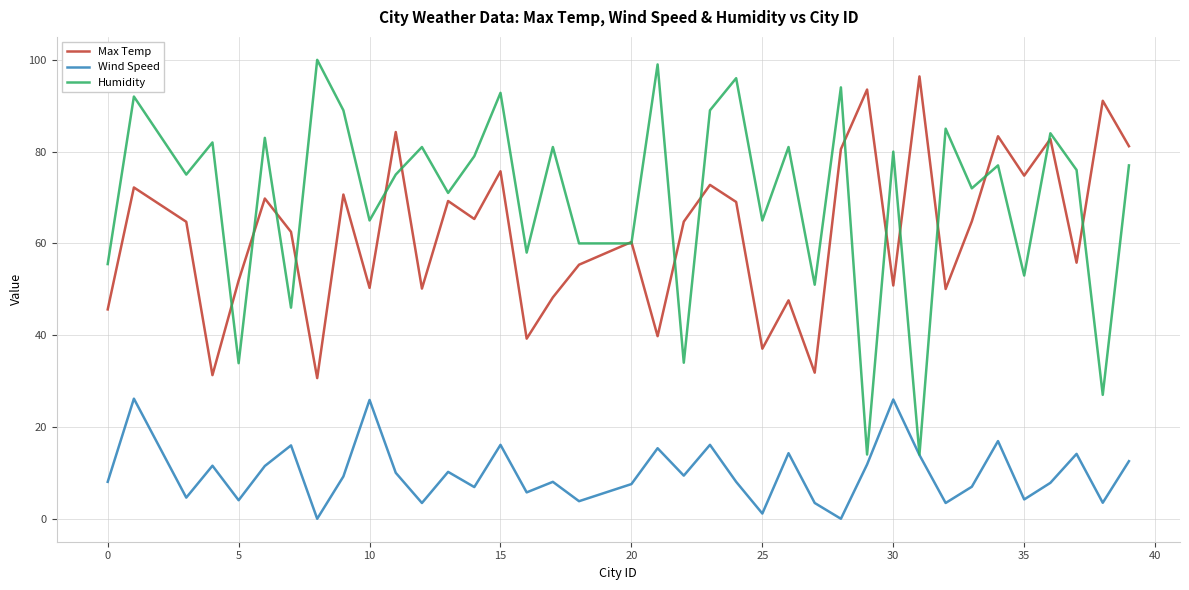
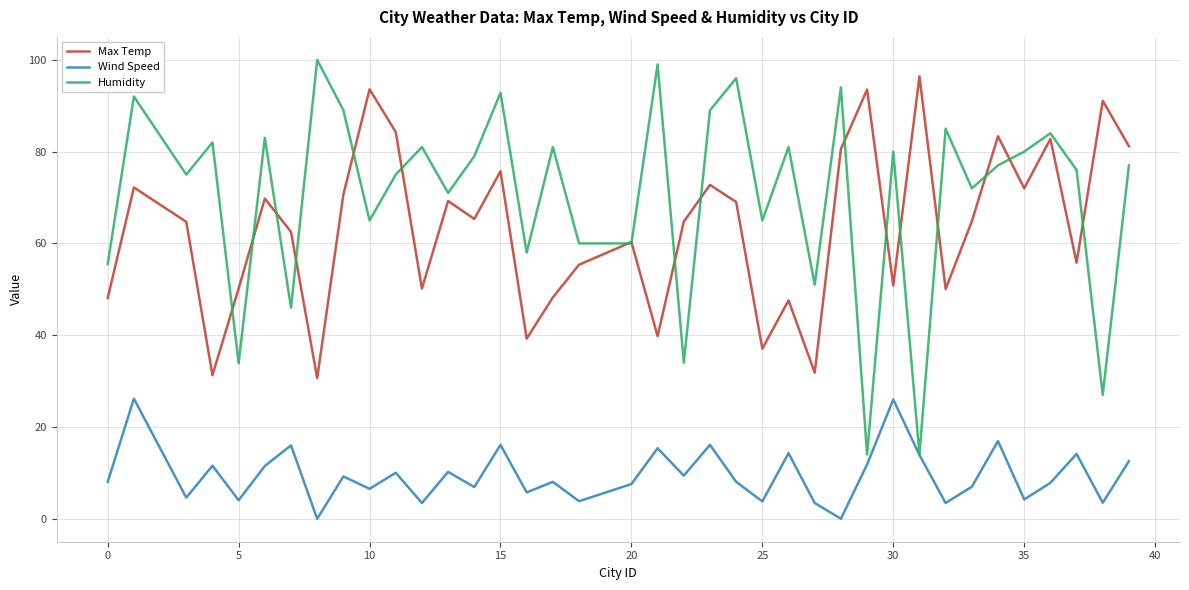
  {
    "Max Temp": {
-     "0": 46,
-     "5": 52,
-     "10": 50,
+     "0": 48,
+     "5": 50,
+     "10": 94,
      "15": 76,
      "25": 37,
      "30": 51,
-     "35": 75
+     "35": 72
    },
    "Wind Speed": {
      "0": 8,
      "5": 4,
-     "10": 26,
+     "10": 7,
      "15": 16,
      "20": 8,
-     "25": 1,
+     "25": 4,
      "30": 26,
      "35": 4
    },
    "Humidity": {
      "0": 56,
      "5": 34,
      "10": 65,
      "15": 93,
      "25": 65,
      "30": 80,
-     "35": 53
+     "35": 80
    }
  }
